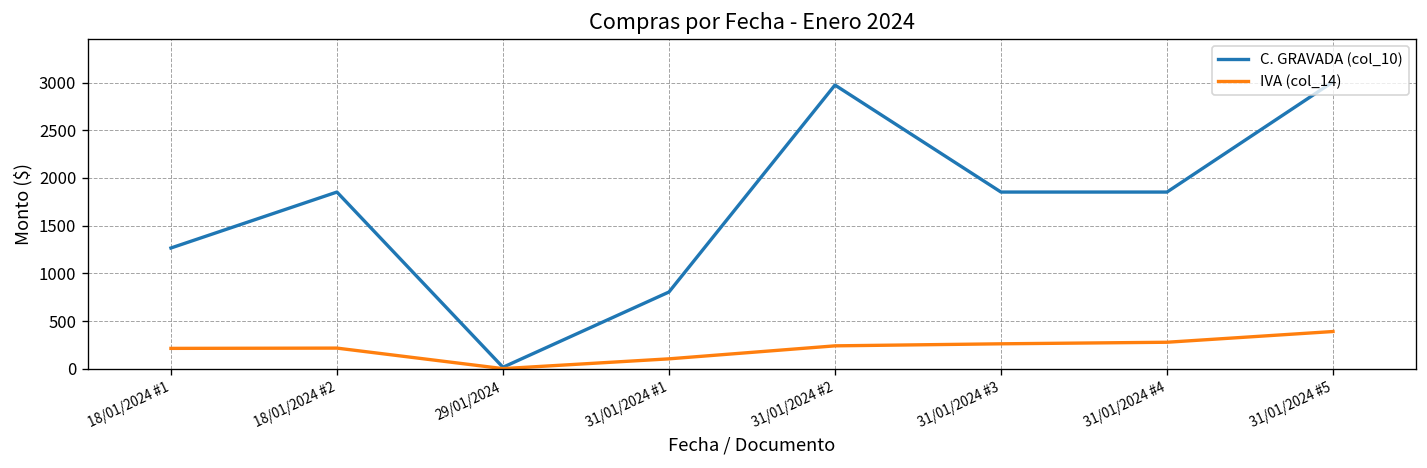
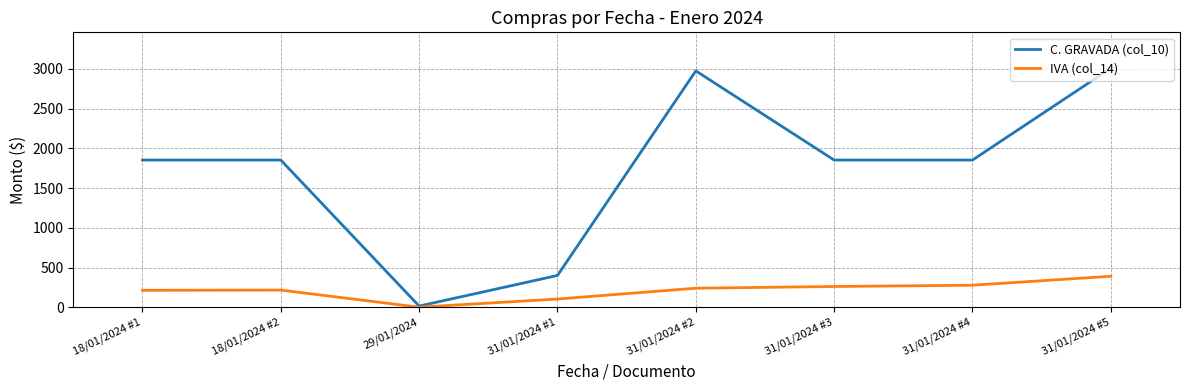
  {
    "C. GRAVADA (col_10)": {
-     "18/01/2024 #1": 1300,
+     "18/01/2024 #1": 1900,
      "18/01/2024 #2": 1900,
-     "31/01/2024 #1": 800,
+     "31/01/2024 #1": 400,
      "31/01/2024 #2": 3000,
      "31/01/2024 #3": 1900,
      "31/01/2024 #4": 1900
    },
    "IVA (col_14)": {
      "18/01/2024 #1": 200,
      "18/01/2024 #2": 200,
      "31/01/2024 #1": 100,
      "31/01/2024 #2": 200,
      "31/01/2024 #3": 300,
      "31/01/2024 #4": 300,
      "31/01/2024 #5": 400
    }
  }
